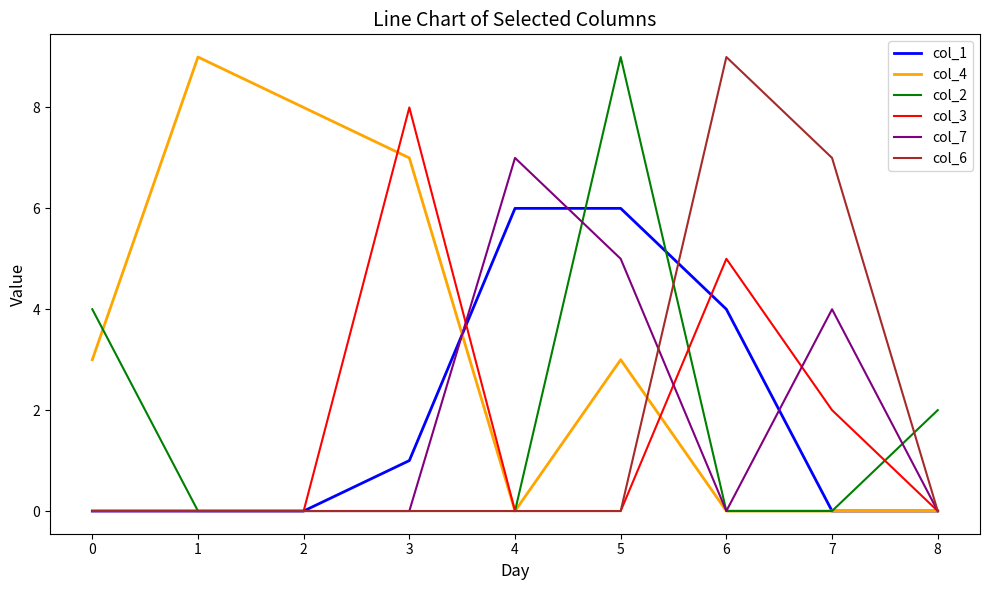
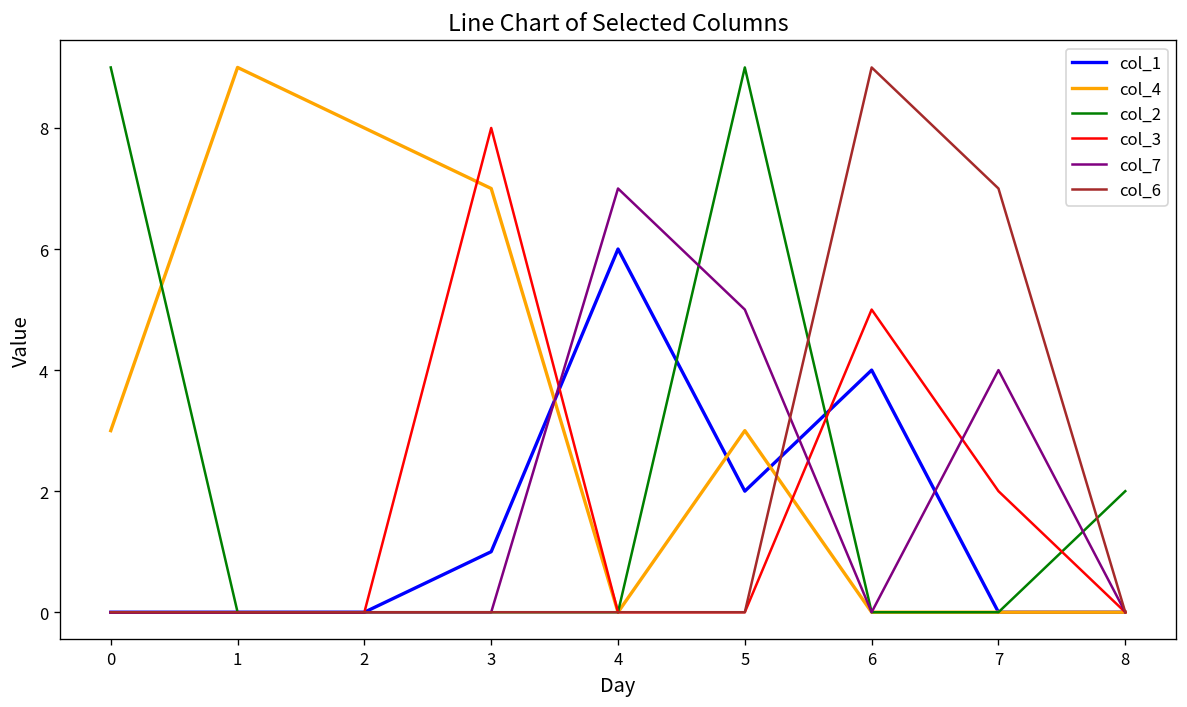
  {
    "col_1": {
      "3": 1,
      "4": 6,
-     "5": 6,
+     "5": 2,
      "6": 4
    },
    "col_4": {
      "0": 3,
      "1": 9,
      "2": 8,
      "3": 7,
      "5": 3
    },
    "col_2": {
-     "0": 4,
+     "0": 9,
      "5": 9,
      "8": 2
    },
    "col_3": {
      "3": 8,
      "6": 5,
      "7": 2
    },
    "col_7": {
      "4": 7,
      "5": 5,
      "7": 4
    },
    "col_6": {
      "6": 9,
      "7": 7
    }
  }
